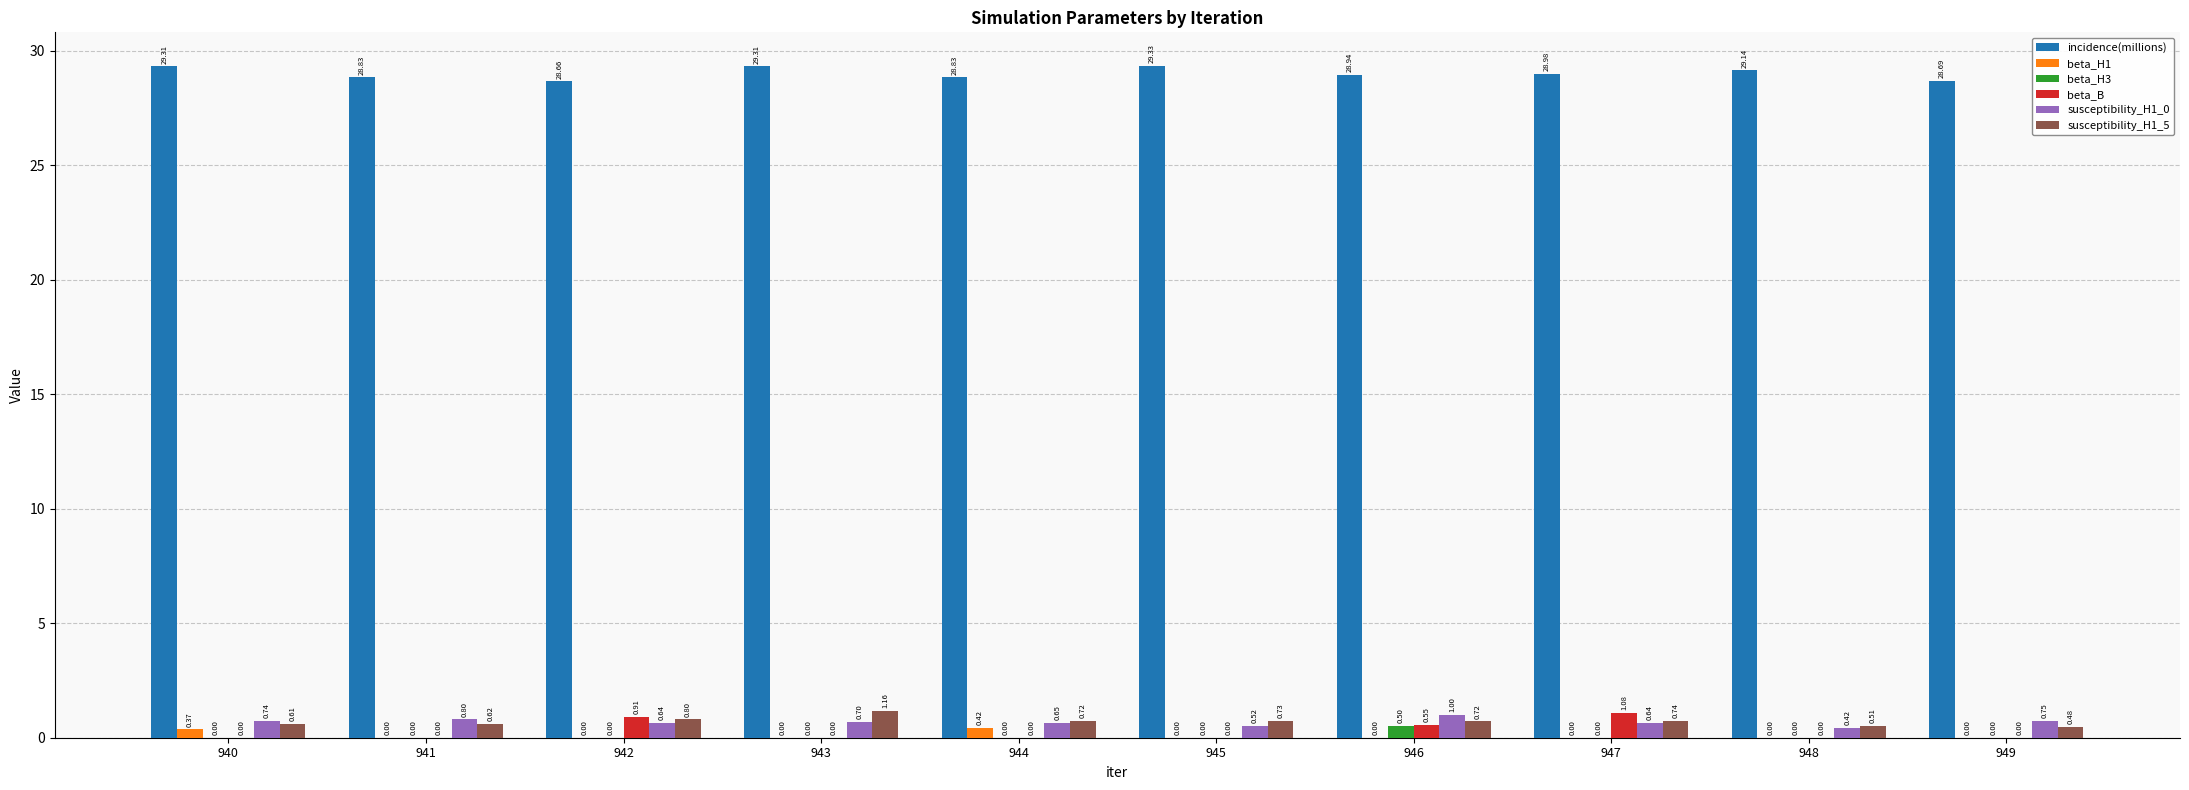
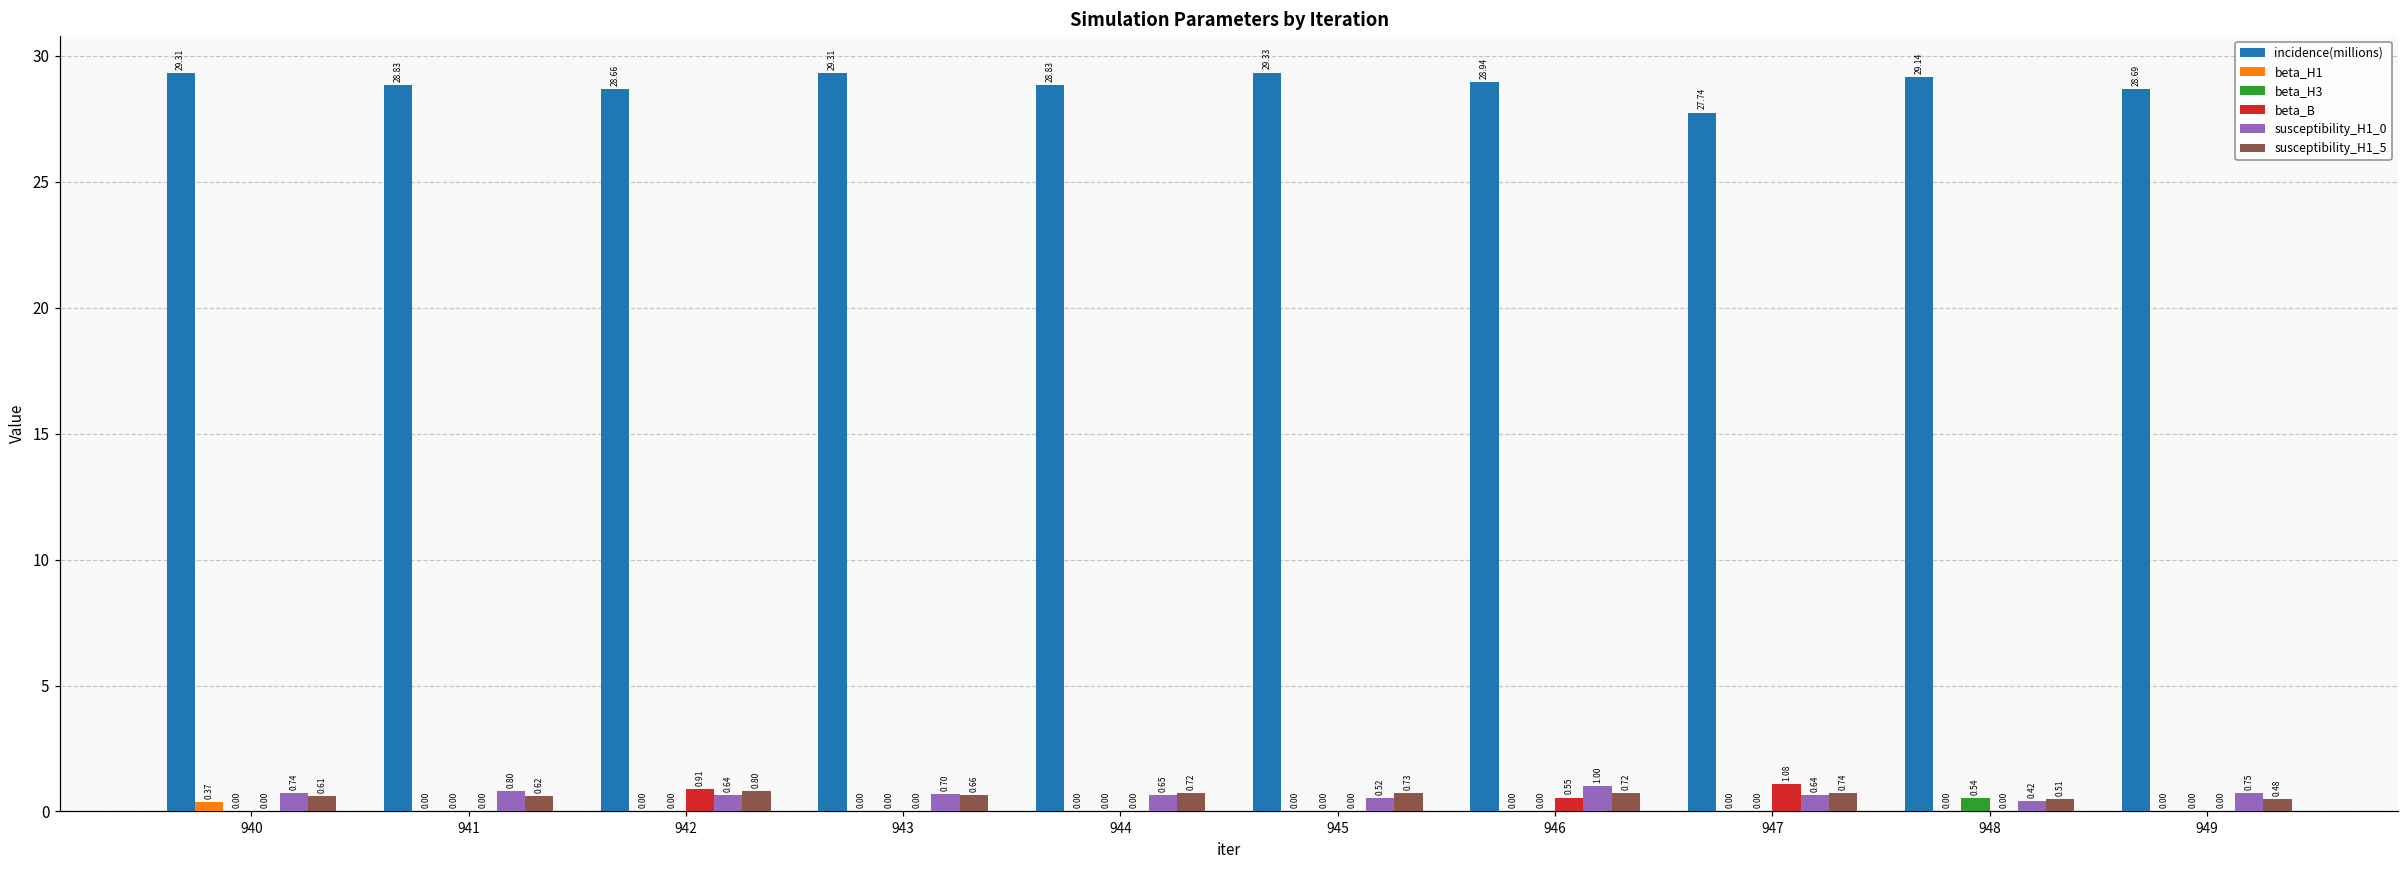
  {
    "incidence(millions)": {
      "940": 29.31,
      "941": 28.83,
      "942": 28.66,
      "943": 29.31,
      "944": 28.83,
      "945": 29.33,
      "946": 28.94,
-     "947": 28.98,
+     "947": 27.74,
      "948": 29.14,
      "949": 28.69
    },
    "beta_H1": {
      "940": 0.37,
      "941": 0.00,
      "942": 0.00,
      "943": 0.00,
-     "944": 0.42,
+     "944": 0.00,
      "945": 0.00,
      "946": 0.00,
      "947": 0.00,
      "948": 0.00,
      "949": 0.00
    },
    "beta_H3": {
      "940": 0.00,
      "941": 0.00,
      "942": 0.00,
      "943": 0.00,
      "944": 0.00,
      "945": 0.00,
-     "946": 0.50,
+     "946": 0.00,
      "947": 0.00,
-     "948": 0.00,
+     "948": 0.54,
      "949": 0.00
    },
    "beta_B": {
      "940": 0.00,
      "941": 0.00,
      "942": 0.91,
      "943": 0.00,
      "944": 0.00,
      "945": 0.00,
      "946": 0.55,
      "947": 1.08,
      "948": 0.00,
      "949": 0.00
    },
    "susceptibility_H1_0": {
      "940": 0.74,
      "941": 0.80,
      "942": 0.64,
      "943": 0.70,
      "944": 0.65,
      "945": 0.52,
      "946": 1.00,
      "947": 0.64,
      "948": 0.42,
      "949": 0.75
    },
    "susceptibility_H1_5": {
      "940": 0.61,
      "941": 0.62,
      "942": 0.80,
-     "943": 1.16,
+     "943": 0.66,
      "944": 0.72,
      "945": 0.73,
      "946": 0.72,
      "947": 0.74,
      "948": 0.51,
      "949": 0.48
    }
  }
